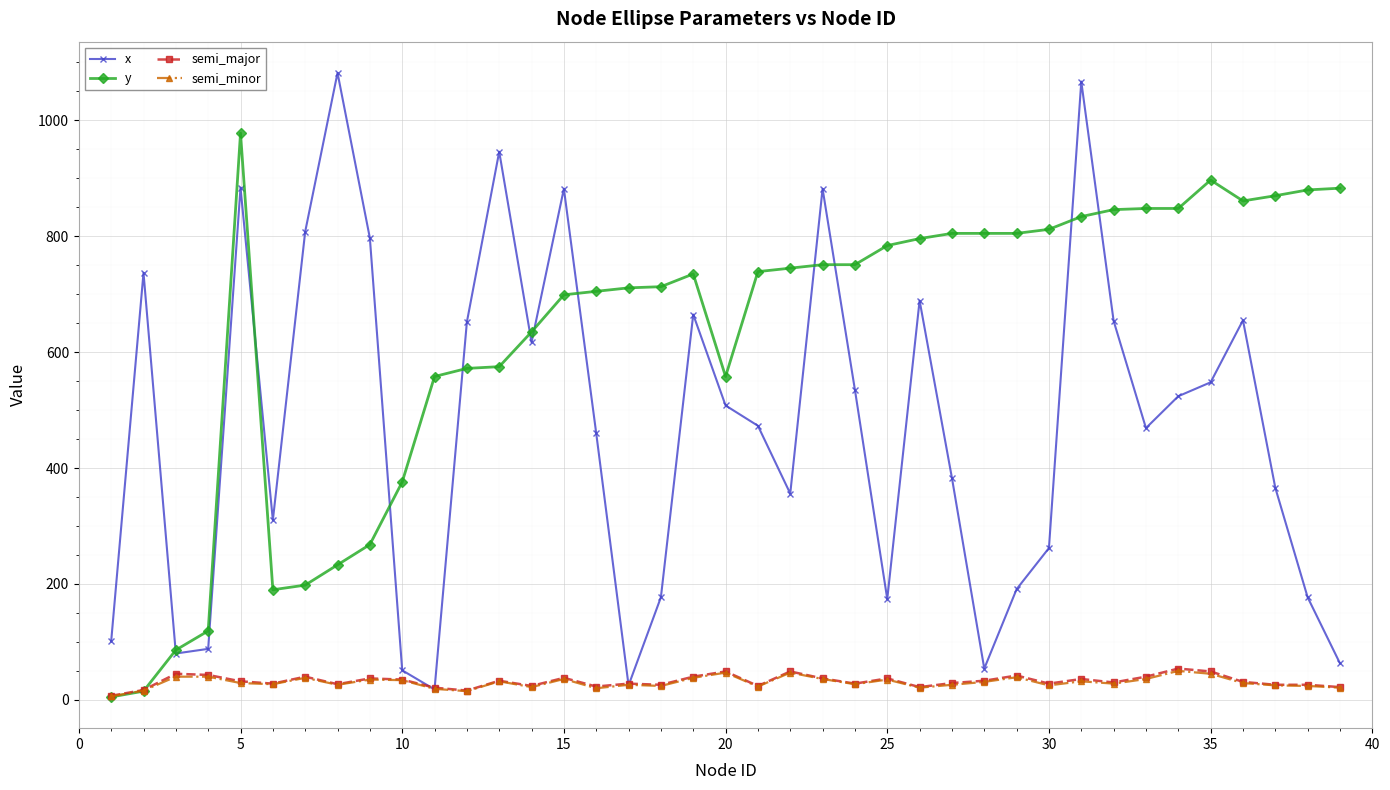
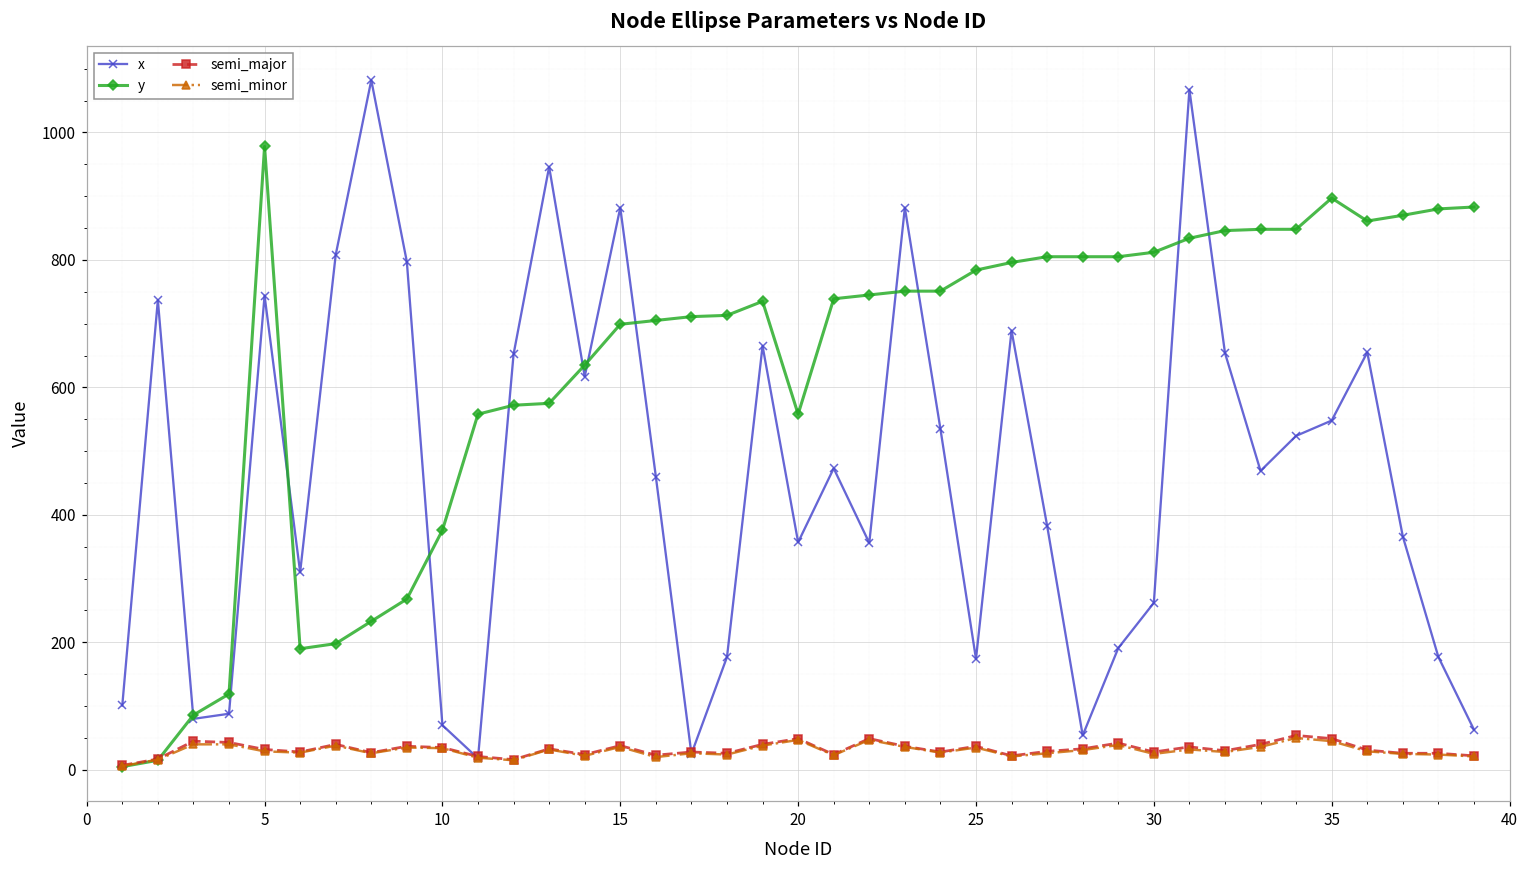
  {
    "x": {
-     "5": 880,
-     "10": 50,
+     "5": 740,
+     "10": 70,
      "15": 880,
-     "20": 510,
+     "20": 360,
      "25": 170,
      "30": 260,
      "35": 550
    },
    "y": {
      "5": 980,
      "10": 380,
      "15": 700,
      "20": 560,
      "25": 780,
      "30": 810,
      "35": 900
    }
  }
